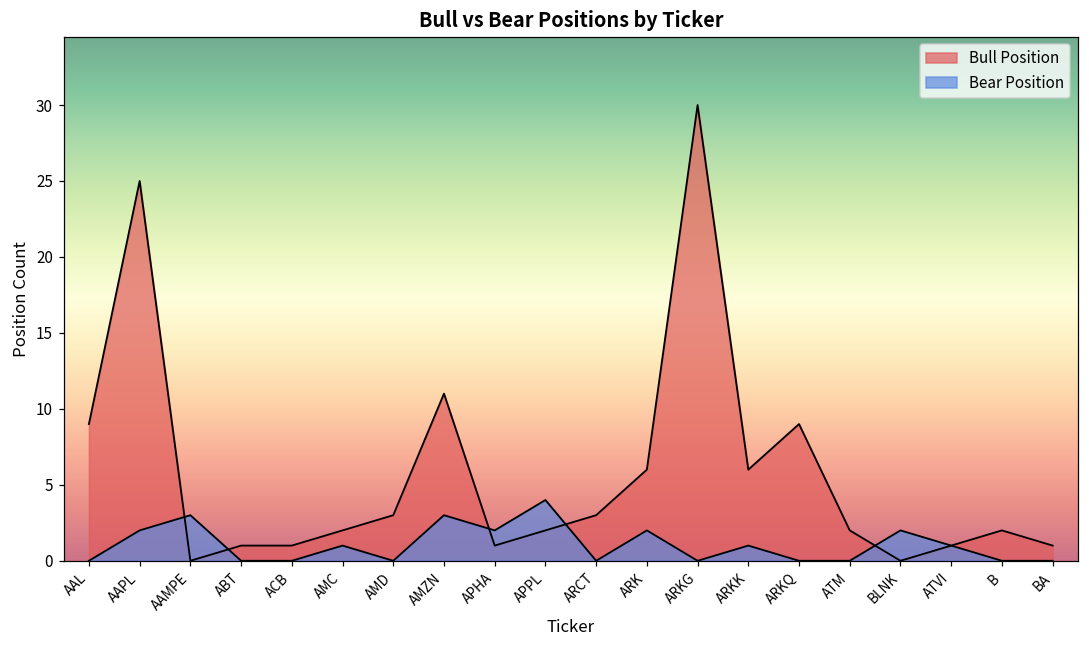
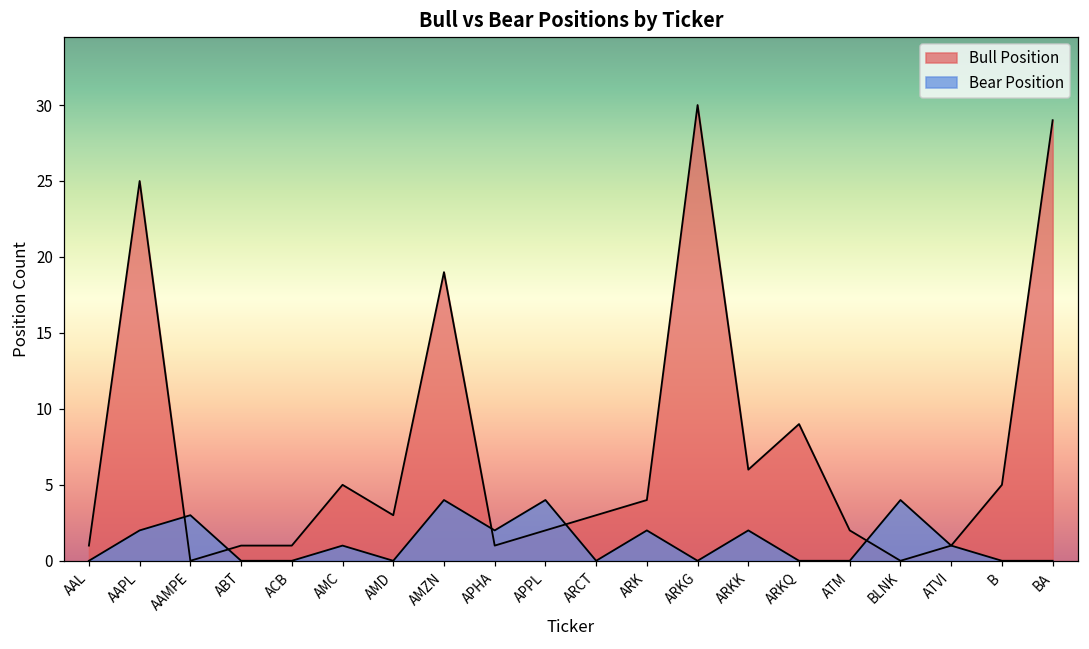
  {
    "Bull Position": {
-     "AAL": 9,
+     "AAL": 1,
      "AAPL": 25,
      "AAMPE": 0,
      "ABT": 1,
      "ACB": 1,
-     "AMC": 2,
+     "AMC": 5,
      "AMD": 3,
-     "AMZN": 11,
+     "AMZN": 19,
      "APHA": 1,
      "APPL": 2,
      "ARCT": 3,
-     "ARK": 6,
+     "ARK": 4,
      "ARKG": 30,
      "ARKK": 6,
      "ARKQ": 9,
      "ATM": 2,
      "BLNK": 0,
-     "B": 2,
-     "BA": 1
+     "B": 5,
+     "BA": 29
    },
    "Bear Position": {
      "AAL": 0,
      "AAPL": 2,
      "AAMPE": 3,
      "ABT": 0,
      "ACB": 0,
      "AMC": 1,
      "AMD": 0,
-     "AMZN": 3,
+     "AMZN": 4,
      "APHA": 2,
      "APPL": 4,
      "ARCT": 0,
      "ARK": 2,
      "ARKG": 0,
-     "ARKK": 1,
+     "ARKK": 2,
      "ARKQ": 0,
      "ATM": 0,
-     "BLNK": 2,
+     "BLNK": 4,
      "B": 0,
      "BA": 0
    }
  }
